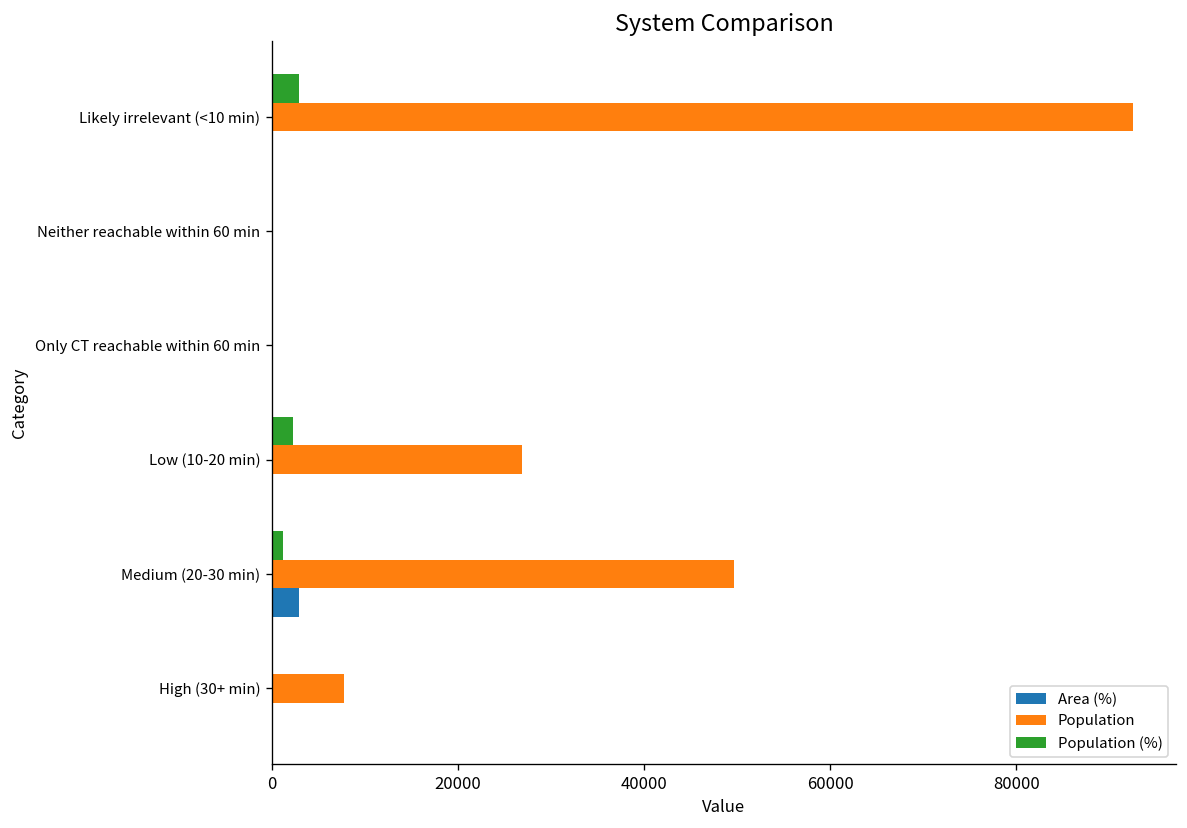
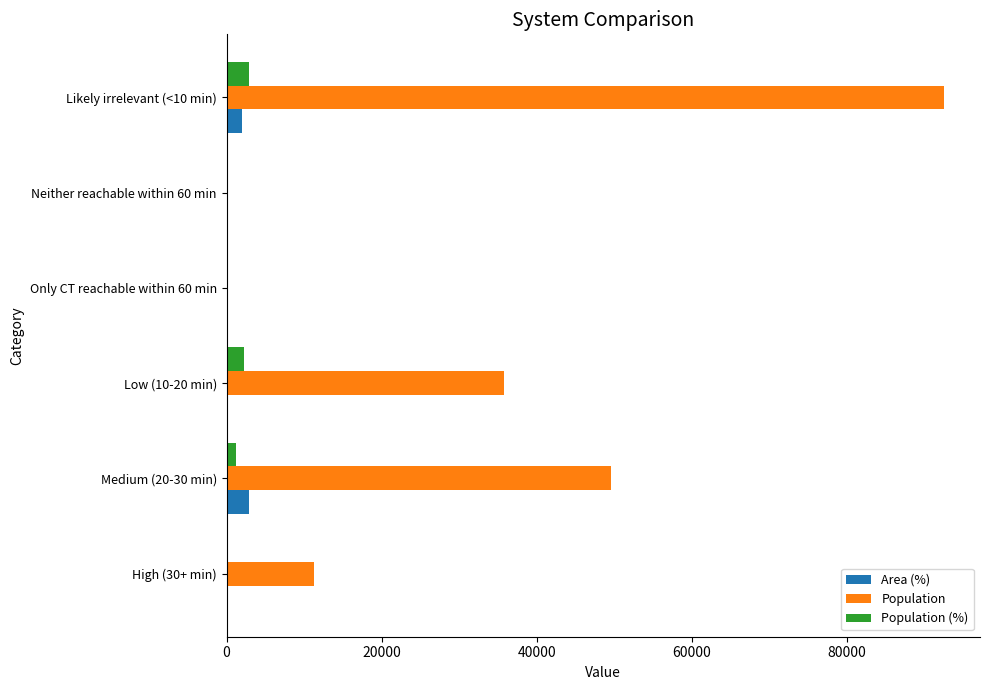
  {
    "Area (%)": {
-     "Likely irrelevant (<10 min)": 0,
+     "Likely irrelevant (<10 min)": 2000,
      "Neither reachable within 60 min": 0,
      "Only CT reachable within 60 min": 0,
      "Medium (20-30 min)": 3000
    },
    "Population": {
      "Likely irrelevant (<10 min)": 93000,
      "Neither reachable within 60 min": 0,
      "Only CT reachable within 60 min": 0,
-     "Low (10-20 min)": 27000,
+     "Low (10-20 min)": 36000,
      "Medium (20-30 min)": 50000,
-     "High (30+ min)": 8000
+     "High (30+ min)": 11000
    },
    "Population (%)": {
      "Likely irrelevant (<10 min)": 3000,
      "Neither reachable within 60 min": 0,
      "Only CT reachable within 60 min": 0,
      "Low (10-20 min)": 2000,
      "Medium (20-30 min)": 1000
    }
  }
